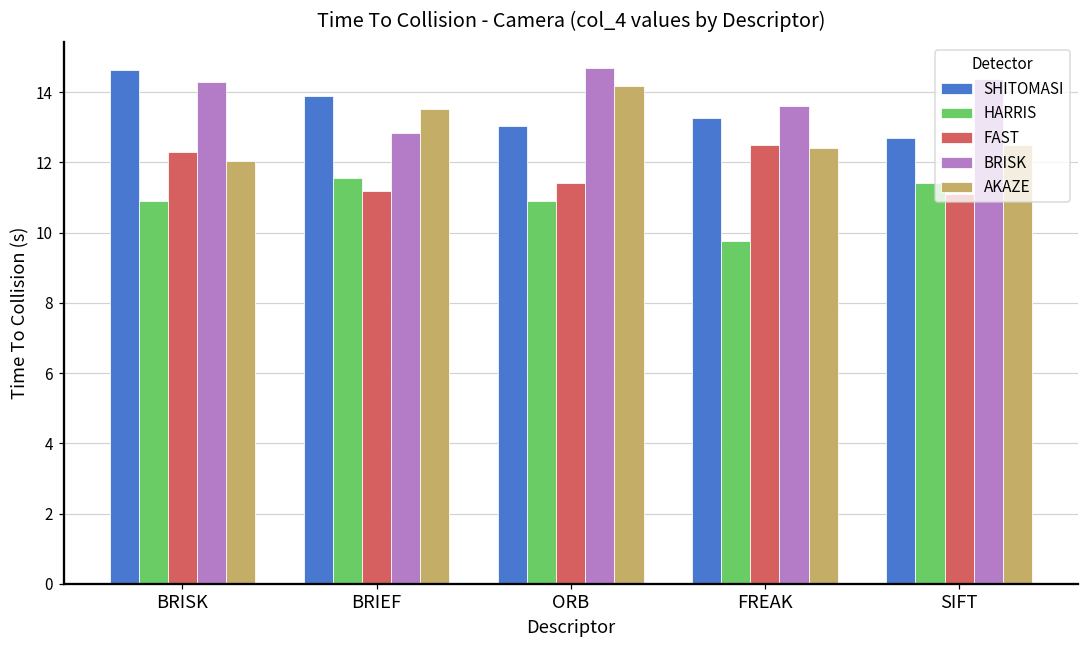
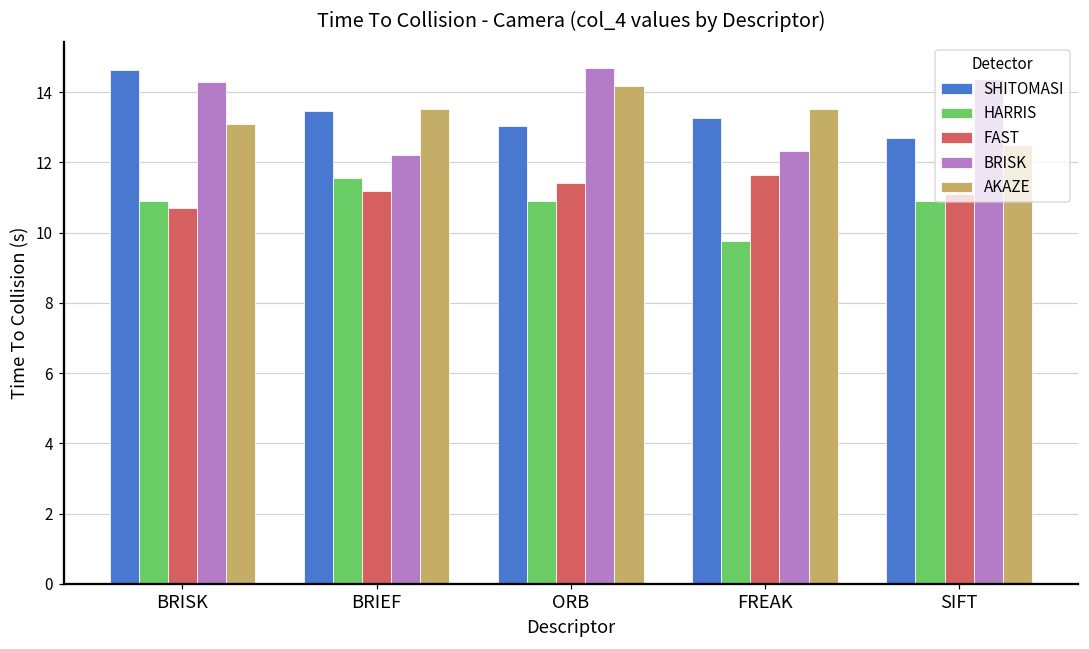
  {
    "SHITOMASI": {
      "BRISK": 14.6,
-     "BRIEF": 13.9,
+     "BRIEF": 13.5,
      "ORB": 13.0,
      "FREAK": 13.3,
      "SIFT": 12.7
    },
    "HARRIS": {
      "BRISK": 10.9,
      "BRIEF": 11.6,
      "ORB": 10.9,
      "FREAK": 9.7,
-     "SIFT": 11.4
+     "SIFT": 10.9
    },
    "FAST": {
-     "BRISK": 12.3,
+     "BRISK": 10.7,
      "BRIEF": 11.2,
      "ORB": 11.4,
-     "FREAK": 12.5,
+     "FREAK": 11.7,
      "SIFT": 11.1
    },
    "BRISK": {
      "BRISK": 14.3,
-     "BRIEF": 12.8,
+     "BRIEF": 12.2,
      "ORB": 14.7,
-     "FREAK": 13.6
+     "FREAK": 12.3
    },
    "AKAZE": {
-     "BRISK": 12.1,
+     "BRISK": 13.1,
      "BRIEF": 13.5,
      "ORB": 14.2,
-     "FREAK": 12.4
+     "FREAK": 13.5
    }
  }
